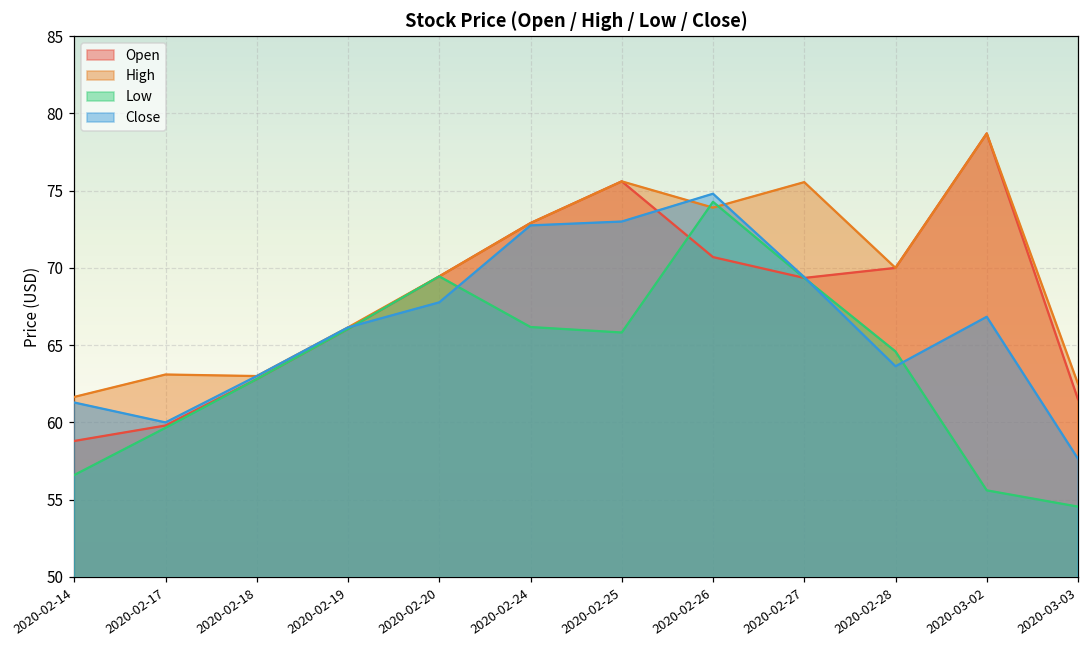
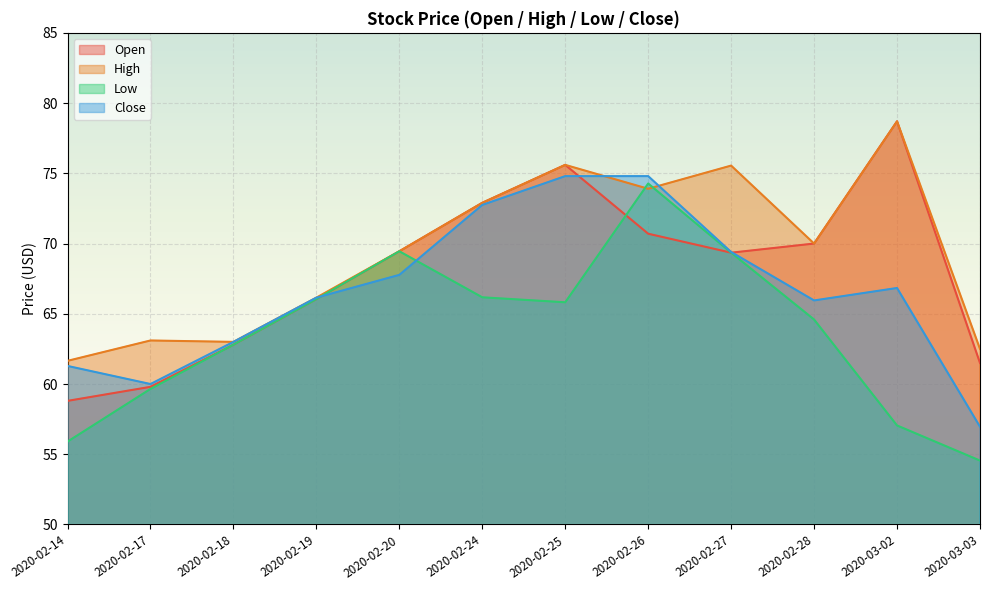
  {
    "Low": {
-     "2020-02-14": 56.6,
+     "2020-02-14": 55.9,
      "2020-02-24": 66.2,
      "2020-02-25": 65.8,
      "2020-02-26": 74.3,
      "2020-02-28": 64.6,
-     "2020-03-02": 55.6,
+     "2020-03-02": 57.0,
      "2020-03-03": 54.5
    },
    "Close": {
      "2020-02-14": 61.3,
      "2020-02-17": 60.0,
      "2020-02-20": 67.8,
-     "2020-02-25": 73.0,
+     "2020-02-25": 74.8,
      "2020-02-26": 74.8,
-     "2020-02-28": 63.6,
+     "2020-02-28": 65.9,
      "2020-03-02": 66.8,
-     "2020-03-03": 57.7
+     "2020-03-03": 57.0
    }
  }
